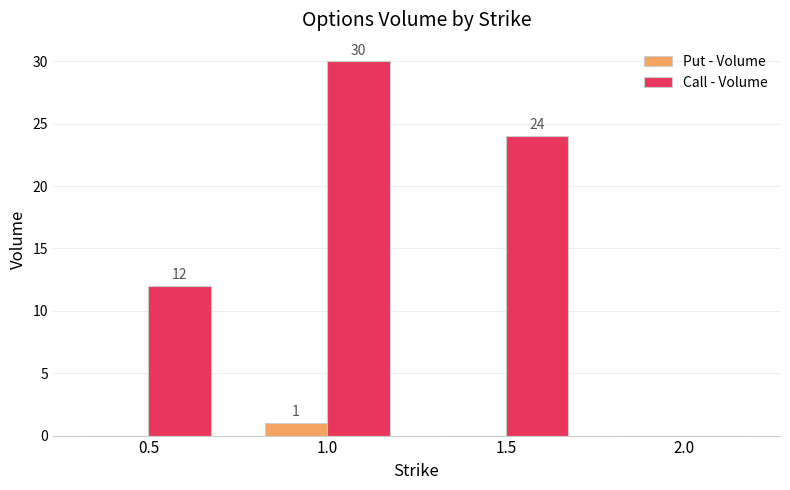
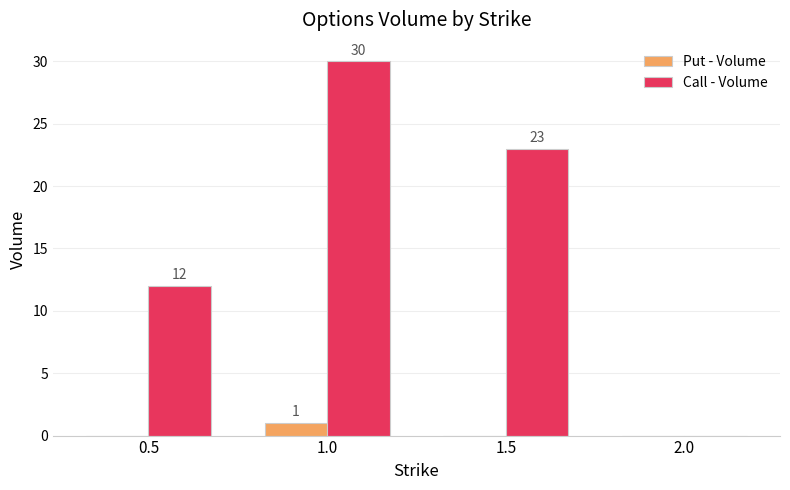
  {
    "Put - Volume": {
      "1.0": 1
    },
    "Call - Volume": {
      "0.5": 12,
      "1.0": 30,
-     "1.5": 24
+     "1.5": 23
    }
  }
